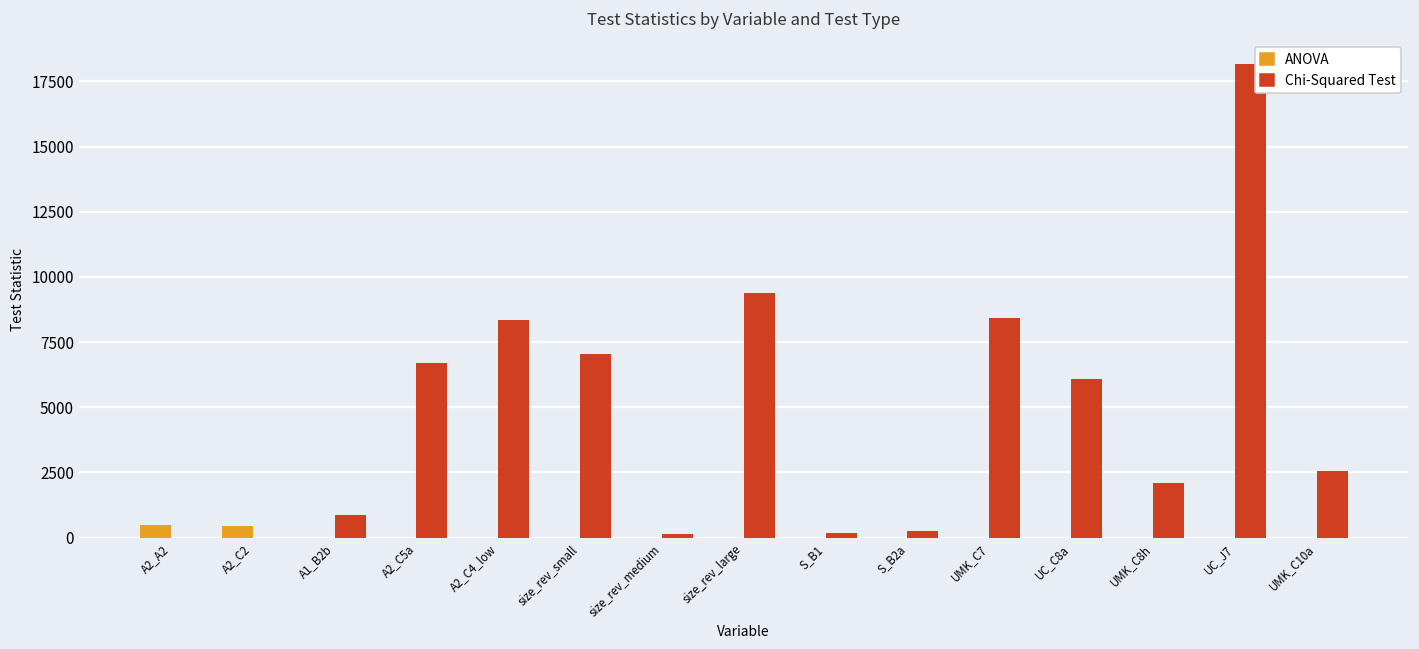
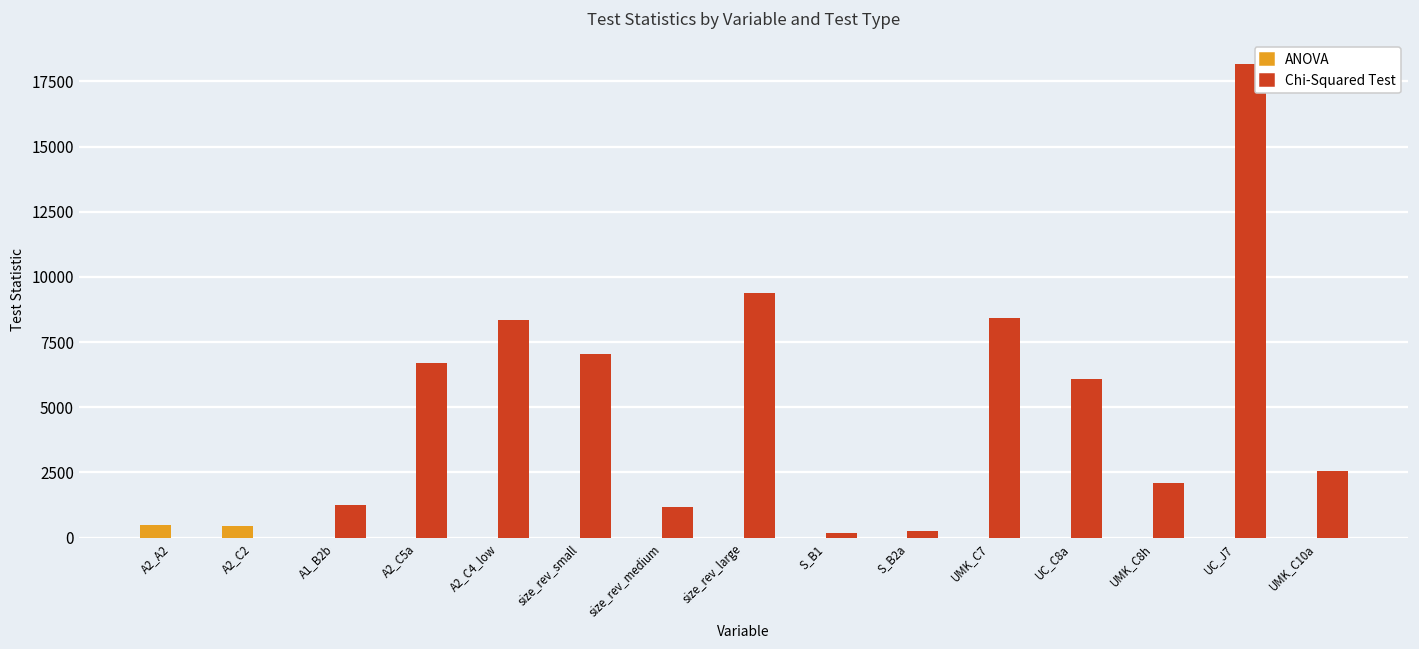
  {
    "ANOVA": {
      "A2_A2": 500,
      "A2_C2": 500,
      "A1_B2b": 0,
      "A2_C5a": 0,
      "A2_C4_low": 0,
      "size_rev_small": 0,
      "size_rev_medium": 0,
      "size_rev_large": 0,
      "S_B1": 0,
      "S_B2a": 0,
      "UMK_C7": 0,
      "UC_C8a": 0,
      "UMK_C8h": 0,
      "UC_J7": 0,
      "UMK_C10a": 0
    },
    "Chi-Squared Test": {
      "A2_A2": 0,
      "A2_C2": 0,
-     "A1_B2b": 900,
+     "A1_B2b": 1300,
      "A2_C5a": 6700,
      "A2_C4_low": 8400,
      "size_rev_small": 7000,
-     "size_rev_medium": 100,
+     "size_rev_medium": 1200,
      "size_rev_large": 9400,
      "S_B1": 200,
      "S_B2a": 300,
      "UMK_C7": 8400,
      "UC_C8a": 6100,
      "UMK_C8h": 2100,
      "UC_J7": 18200,
      "UMK_C10a": 2600
    }
  }
